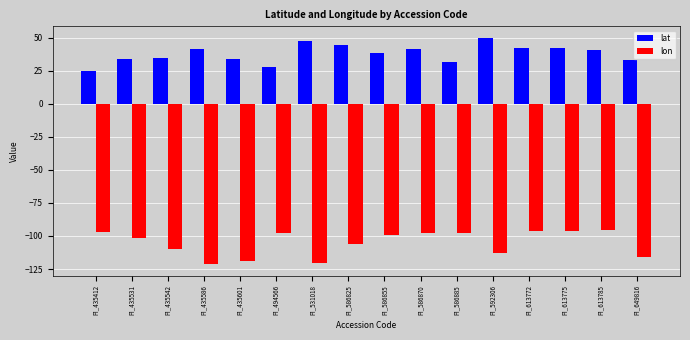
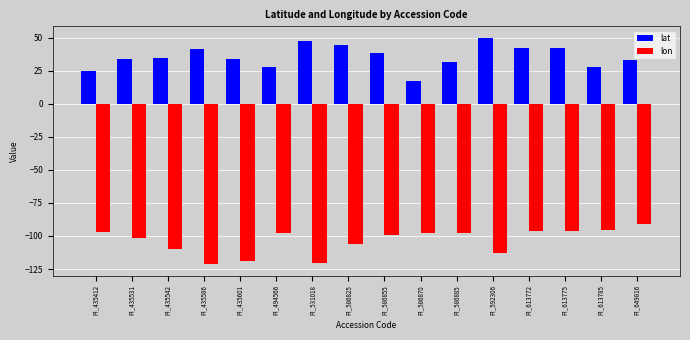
  {
    "lat": {
      "PI_435412": 25,
      "PI_435531": 34,
      "PI_435542": 34,
      "PI_435586": 41,
      "PI_435601": 34,
      "PI_494566": 28,
      "PI_531018": 48,
      "PI_586825": 45,
      "PI_586855": 38,
-     "PI_586870": 41,
+     "PI_586870": 17,
      "PI_586885": 31,
      "PI_592306": 50,
      "PI_613772": 42,
      "PI_613775": 42,
-     "PI_613785": 41,
+     "PI_613785": 27,
      "PI_649816": 33
    },
    "lon": {
      "PI_435412": -97,
      "PI_435531": -102,
      "PI_435542": -110,
      "PI_435586": -121,
      "PI_435601": -119,
      "PI_494566": -98,
      "PI_531018": -120,
      "PI_586825": -106,
      "PI_586855": -100,
      "PI_586870": -98,
      "PI_586885": -98,
      "PI_592306": -113,
      "PI_613772": -96,
      "PI_613775": -96,
      "PI_613785": -96,
-     "PI_649816": -116
+     "PI_649816": -91
    }
  }
